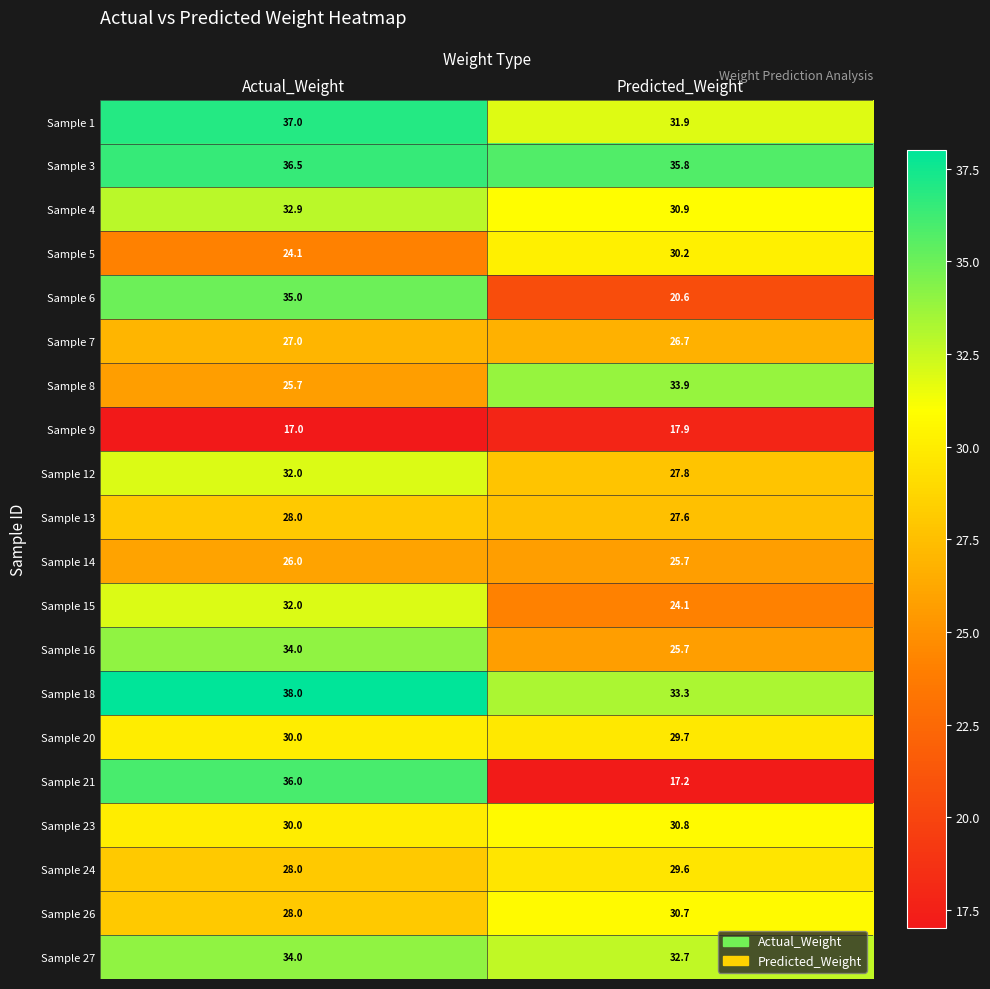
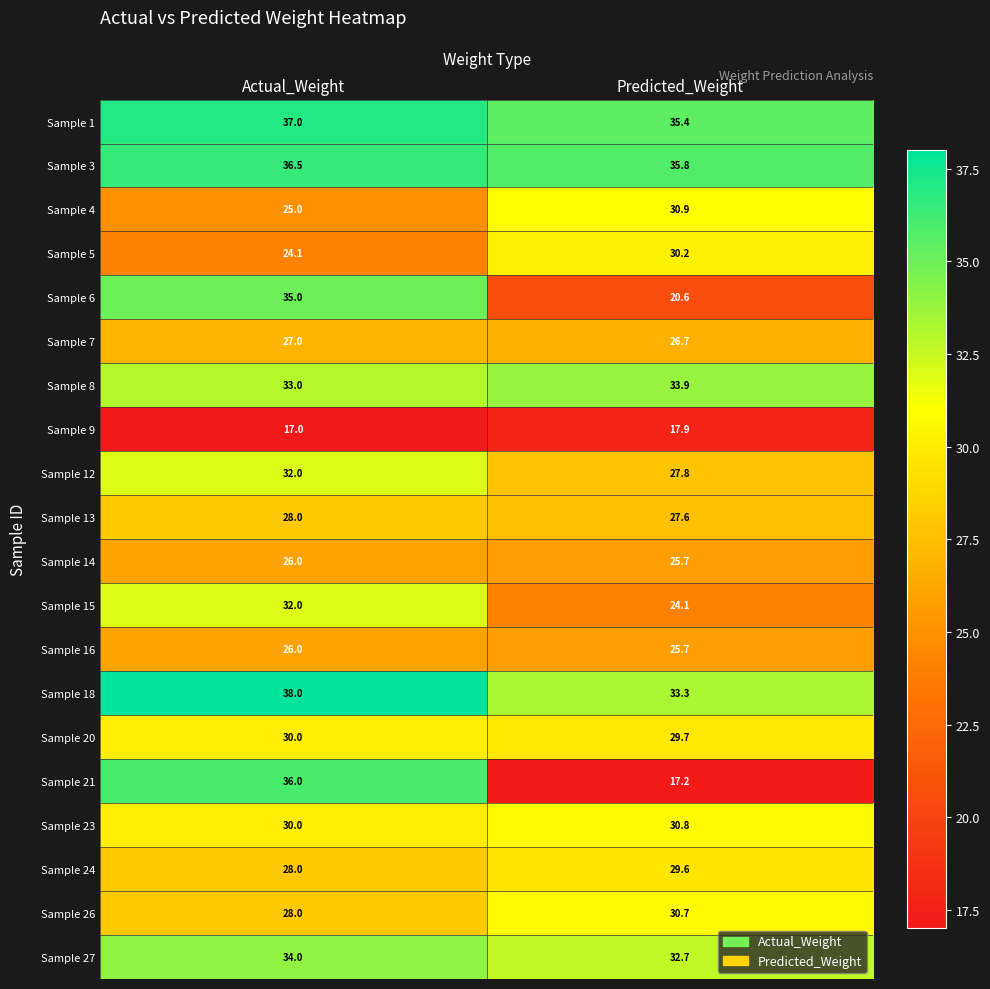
  {
    "Sample 1": {
      "Actual_Weight": 37.0,
-     "Predicted_Weight": 31.9
+     "Predicted_Weight": 35.4
    },
    "Sample 3": {
      "Actual_Weight": 36.5,
      "Predicted_Weight": 35.8
    },
    "Sample 4": {
-     "Actual_Weight": 32.9,
+     "Actual_Weight": 25.0,
      "Predicted_Weight": 30.9
    },
    "Sample 5": {
      "Actual_Weight": 24.1,
      "Predicted_Weight": 30.2
    },
    "Sample 6": {
      "Actual_Weight": 35.0,
      "Predicted_Weight": 20.6
    },
    "Sample 7": {
      "Actual_Weight": 27.0,
      "Predicted_Weight": 26.7
    },
    "Sample 8": {
-     "Actual_Weight": 25.7,
+     "Actual_Weight": 33.0,
      "Predicted_Weight": 33.9
    },
    "Sample 9": {
      "Actual_Weight": 17.0,
      "Predicted_Weight": 17.9
    },
    "Sample 12": {
      "Actual_Weight": 32.0,
      "Predicted_Weight": 27.8
    },
    "Sample 13": {
      "Actual_Weight": 28.0,
      "Predicted_Weight": 27.6
    },
    "Sample 14": {
      "Actual_Weight": 26.0,
      "Predicted_Weight": 25.7
    },
    "Sample 15": {
      "Actual_Weight": 32.0,
      "Predicted_Weight": 24.1
    },
    "Sample 16": {
-     "Actual_Weight": 34.0,
+     "Actual_Weight": 26.0,
      "Predicted_Weight": 25.7
    },
    "Sample 18": {
      "Actual_Weight": 38.0,
      "Predicted_Weight": 33.3
    },
    "Sample 20": {
      "Actual_Weight": 30.0,
      "Predicted_Weight": 29.7
    },
    "Sample 21": {
      "Actual_Weight": 36.0,
      "Predicted_Weight": 17.2
    },
    "Sample 23": {
      "Actual_Weight": 30.0,
      "Predicted_Weight": 30.8
    },
    "Sample 24": {
      "Actual_Weight": 28.0,
      "Predicted_Weight": 29.6
    },
    "Sample 26": {
      "Actual_Weight": 28.0,
      "Predicted_Weight": 30.7
    },
    "Sample 27": {
      "Actual_Weight": 34.0,
      "Predicted_Weight": 32.7
    }
  }
